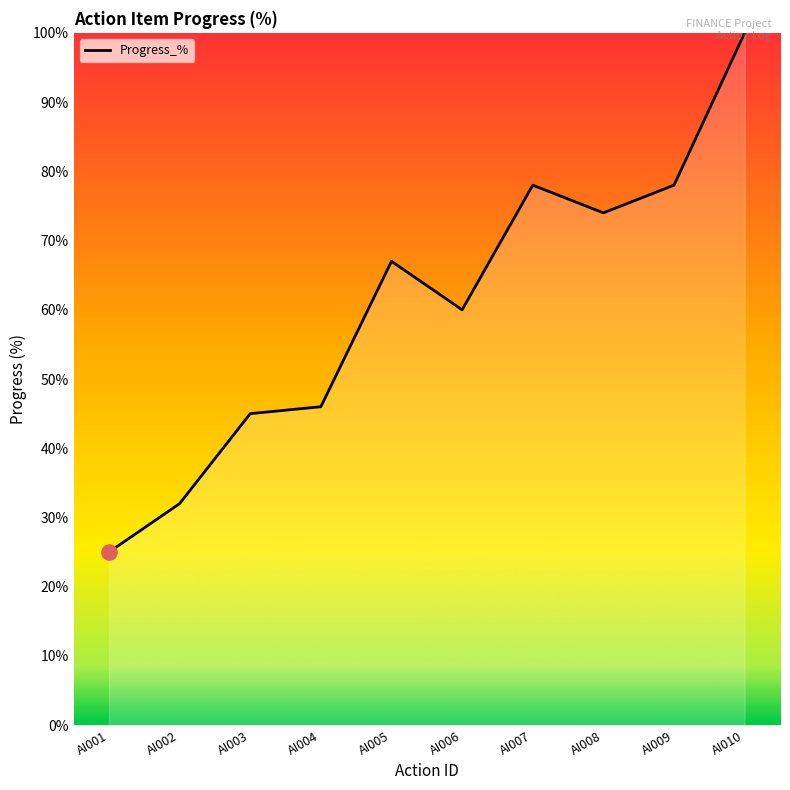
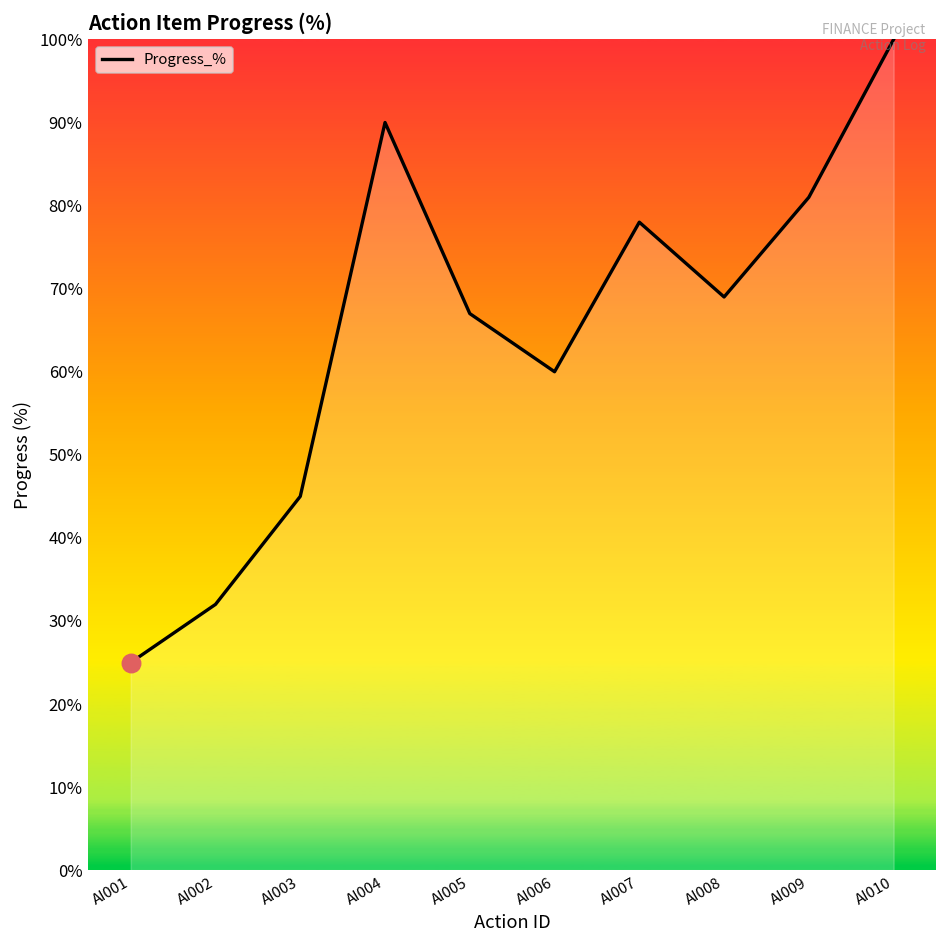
  {
    "Progress_%": {
      "AI002": "32%",
      "AI003": "45%",
-     "AI004": "46%",
+     "AI004": "90%",
      "AI005": "67%",
      "AI006": "60%",
      "AI007": "78%",
-     "AI008": "74%",
-     "AI009": "78%",
+     "AI008": "69%",
+     "AI009": "81%",
      "AI010": "100%"
    }
  }
